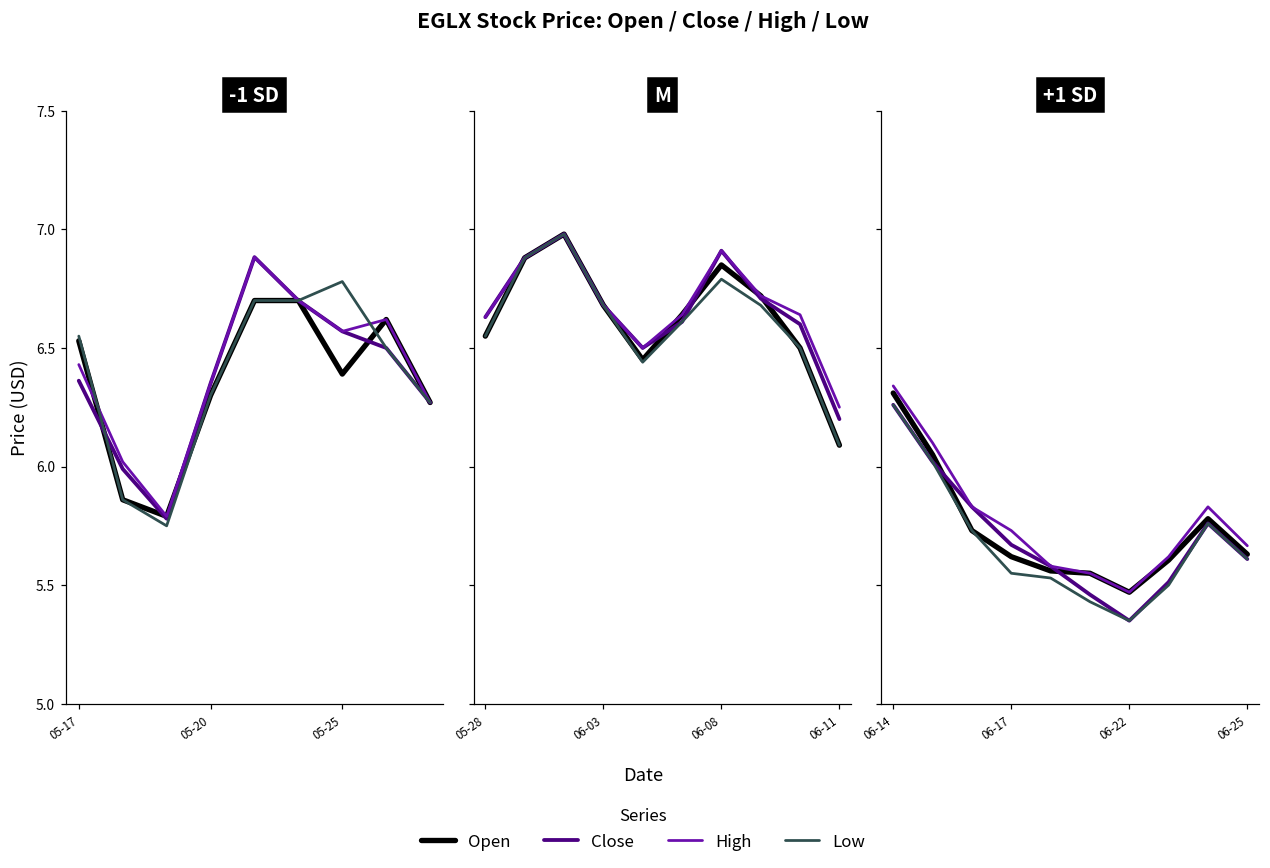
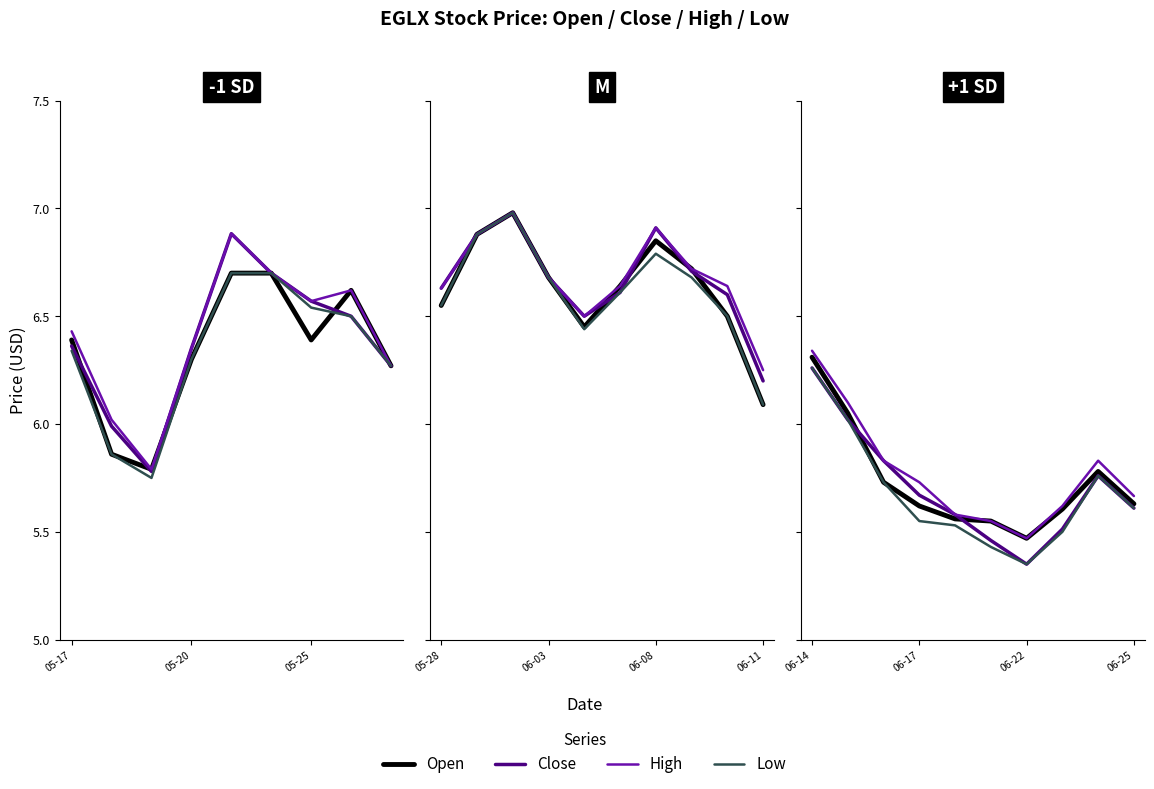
  {
    "-1 SD": {
      "Open": {
-       "05-17": 6.53,
+       "05-17": 6.39,
        "05-25": 6.39
      },
      "Low": {
-       "05-17": 6.55,
-       "05-25": 6.78
+       "05-17": 6.34,
+       "05-25": 6.54
      }
    }
  }
